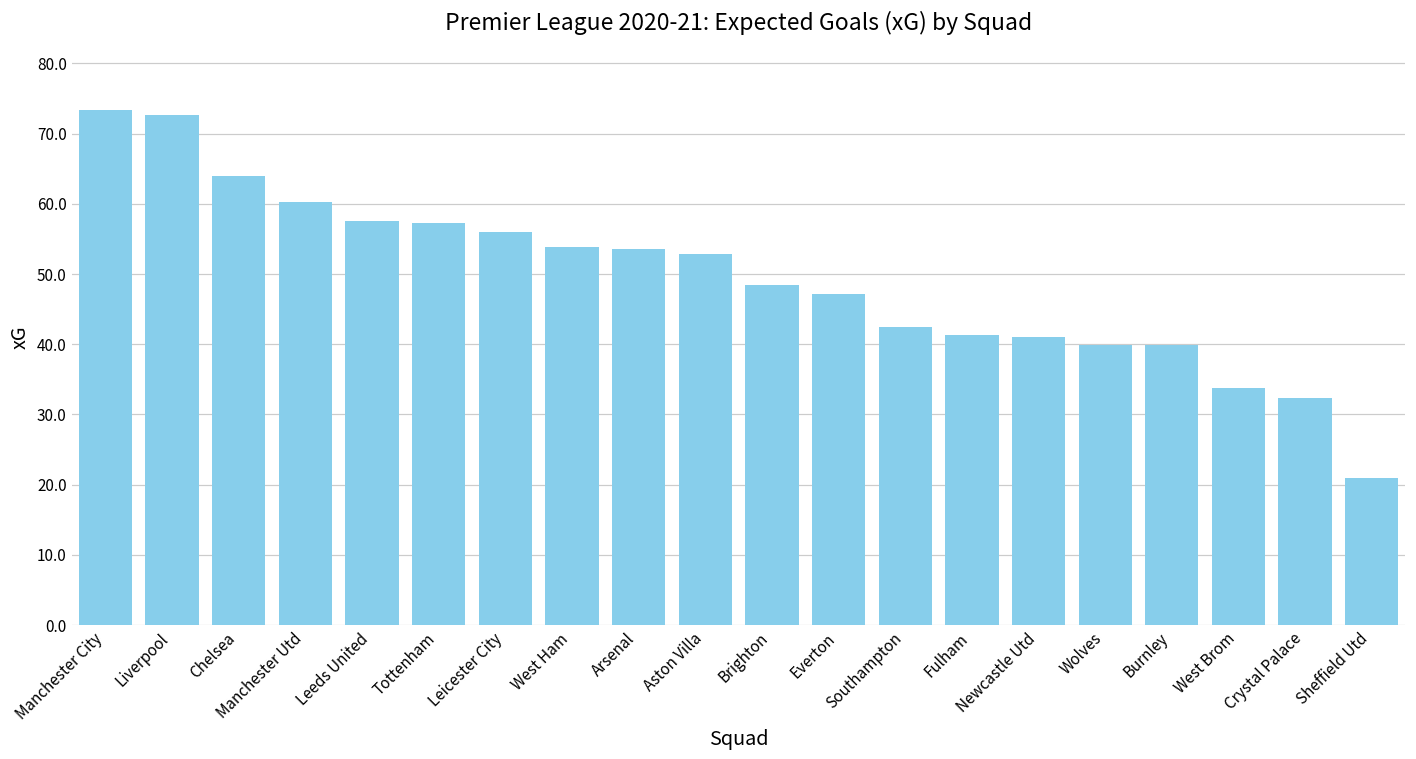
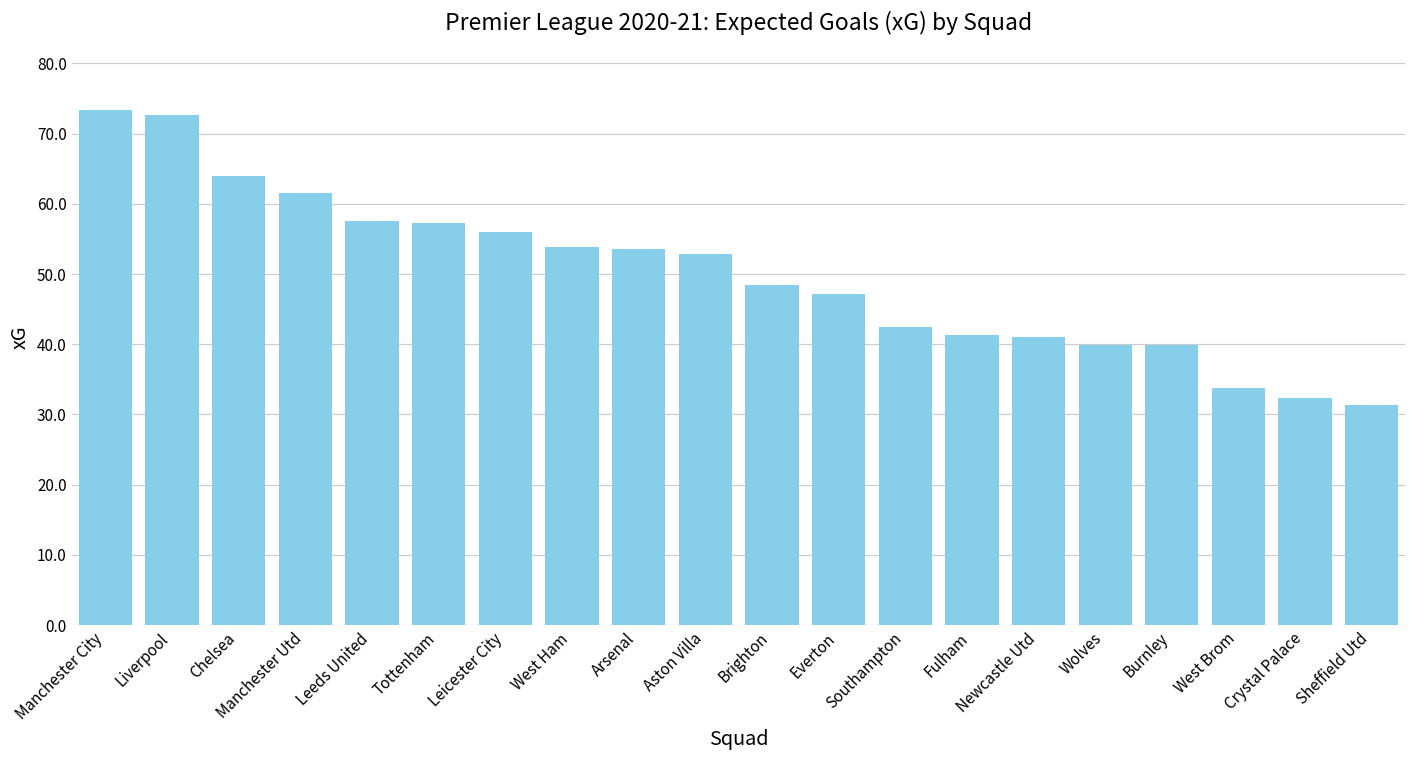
  {
    "Manchester City": 73,
    "Liverpool": 73,
    "Chelsea": 64,
-   "Manchester Utd": 60,
+   "Manchester Utd": 62,
    "Leeds United": 58,
    "Tottenham": 57,
    "Leicester City": 56,
    "West Ham": 54,
    "Arsenal": 54,
    "Aston Villa": 53,
    "Brighton": 48,
    "Everton": 47,
    "Southampton": 42,
    "Fulham": 41,
    "Newcastle Utd": 41,
    "Wolves": 40,
    "Burnley": 40,
    "West Brom": 34,
    "Crystal Palace": 32,
-   "Sheffield Utd": 21
+   "Sheffield Utd": 31
  }
